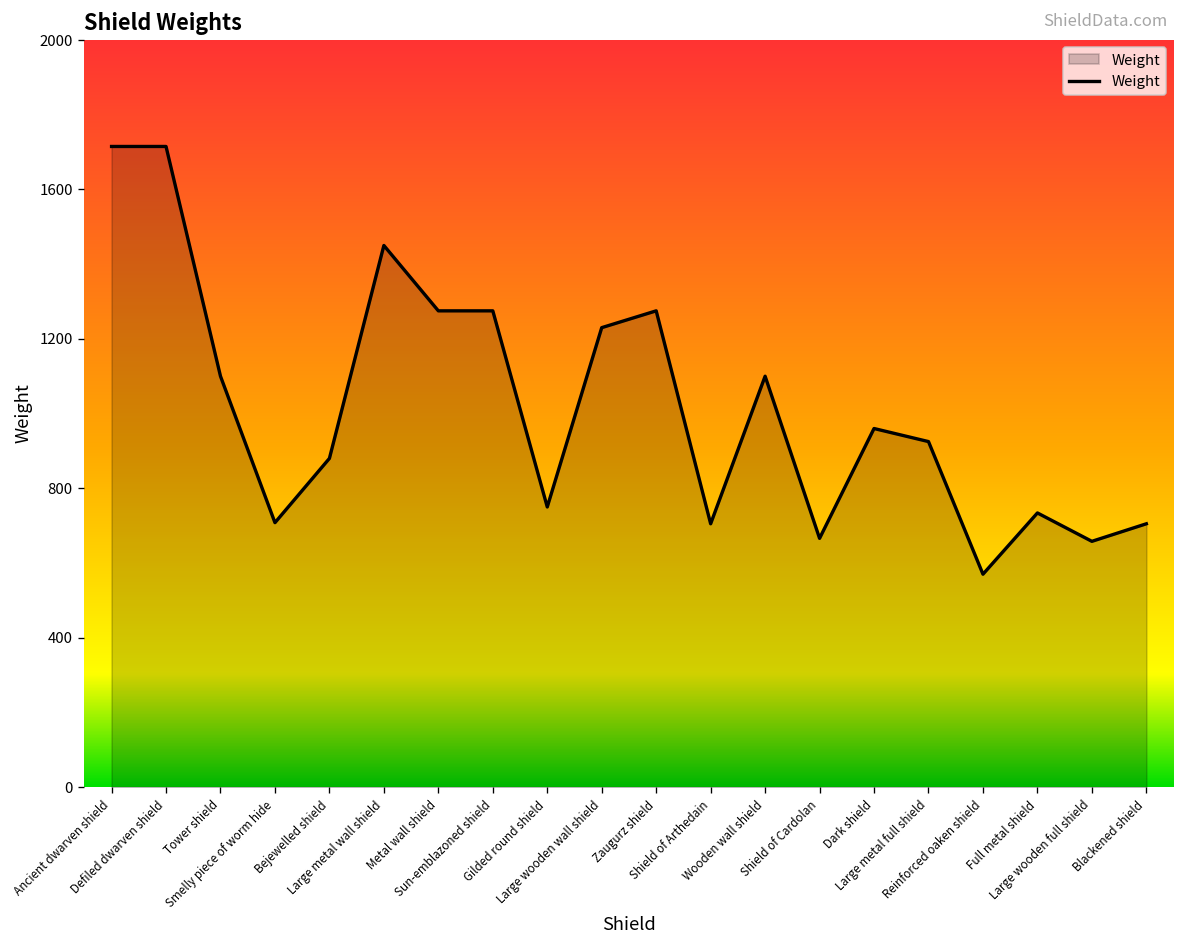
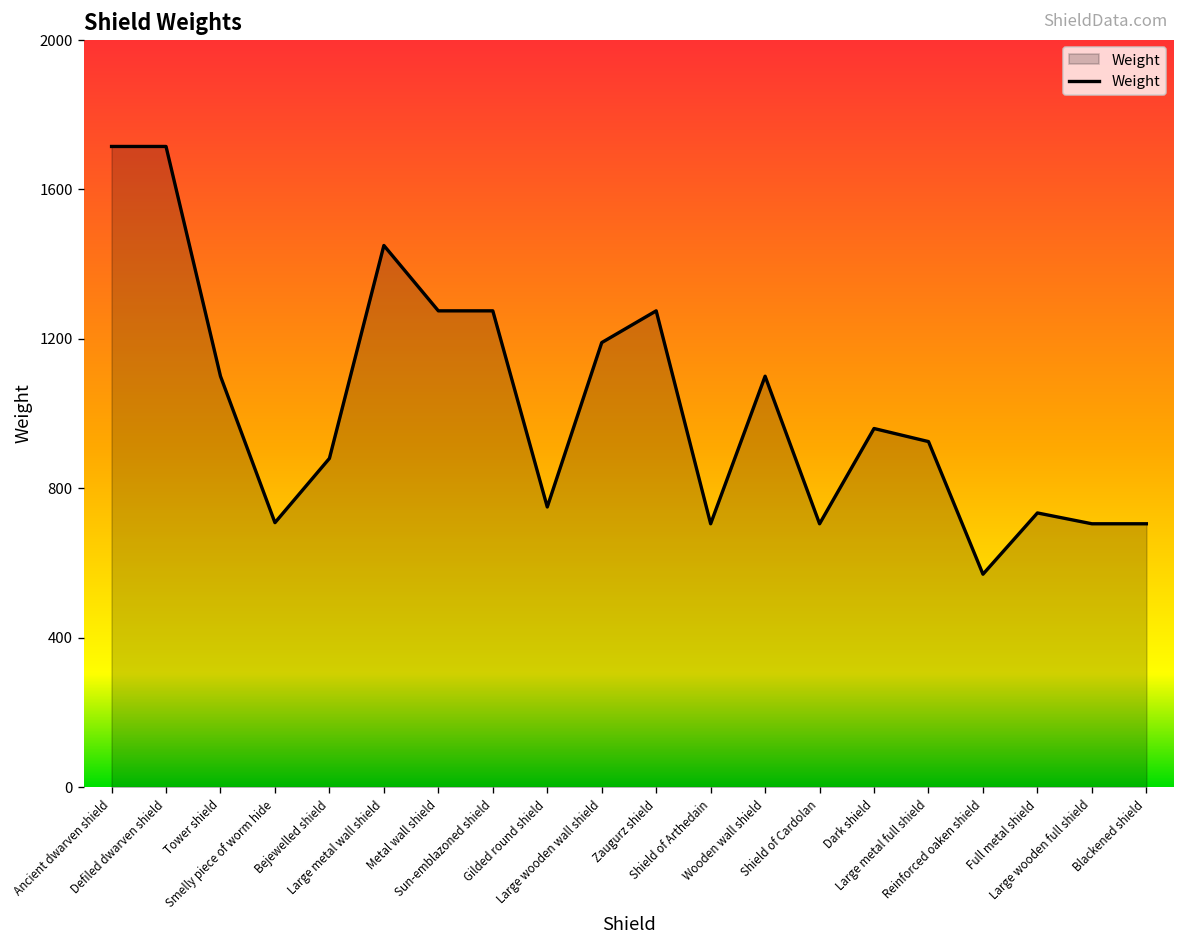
  {
    "Ancient dwarven shield": 1720,
    "Defiled dwarven shield": 1720,
    "Tower shield": 1100,
    "Smelly piece of worm hide": 710,
    "Bejewelled shield": 880,
    "Large metal wall shield": 1450,
    "Metal wall shield": 1280,
    "Sun-emblazoned shield": 1280,
    "Gilded round shield": 750,
-   "Large wooden wall shield": 1230,
+   "Large wooden wall shield": 1190,
    "Zaugurz shield": 1280,
    "Shield of Arthedain": 710,
    "Wooden wall shield": 1100,
-   "Shield of Cardolan": 670,
+   "Shield of Cardolan": 710,
    "Dark shield": 960,
    "Large metal full shield": 930,
    "Reinforced oaken shield": 570,
    "Full metal shield": 730,
-   "Large wooden full shield": 660,
+   "Large wooden full shield": 710,
    "Blackened shield": 710
  }
